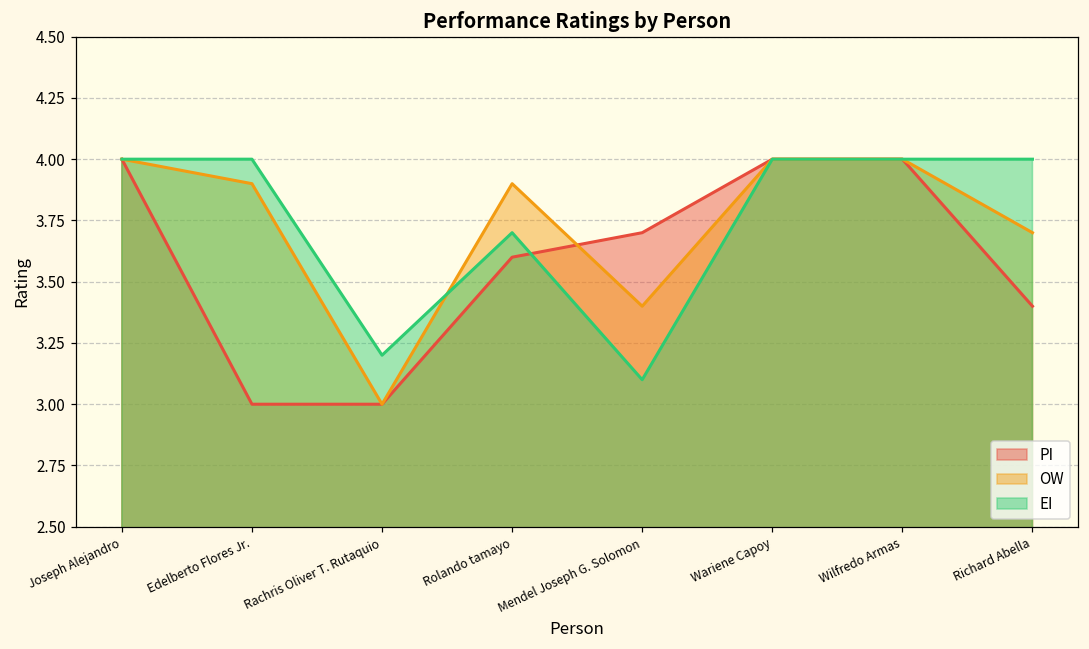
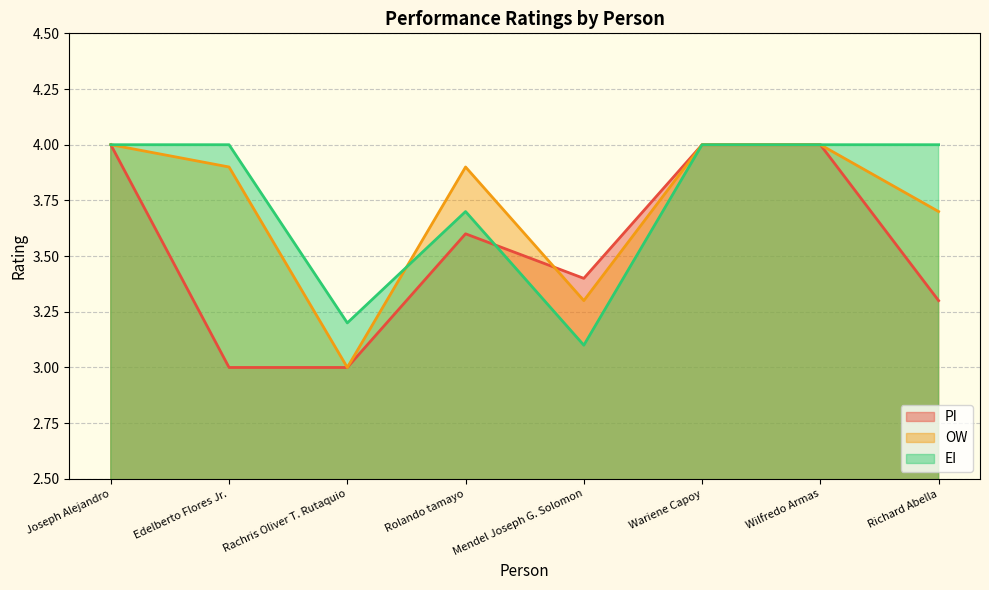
  {
    "PI": {
      "Edelberto Flores Jr.": 3.0,
      "Rolando tamayo": 3.6,
-     "Mendel Joseph G. Solomon": 3.7,
-     "Richard Abella": 3.4
+     "Mendel Joseph G. Solomon": 3.4,
+     "Richard Abella": 3.3
    },
    "OW": {
      "Edelberto Flores Jr.": 3.9,
      "Rolando tamayo": 3.9,
-     "Mendel Joseph G. Solomon": 3.4,
+     "Mendel Joseph G. Solomon": 3.3,
      "Richard Abella": 3.7
    },
    "EI": {
      "Edelberto Flores Jr.": 4.0,
      "Rachris Oliver T. Rutaquio": 3.2,
      "Rolando tamayo": 3.7,
      "Mendel Joseph G. Solomon": 3.1,
      "Richard Abella": 4.0
    }
  }
